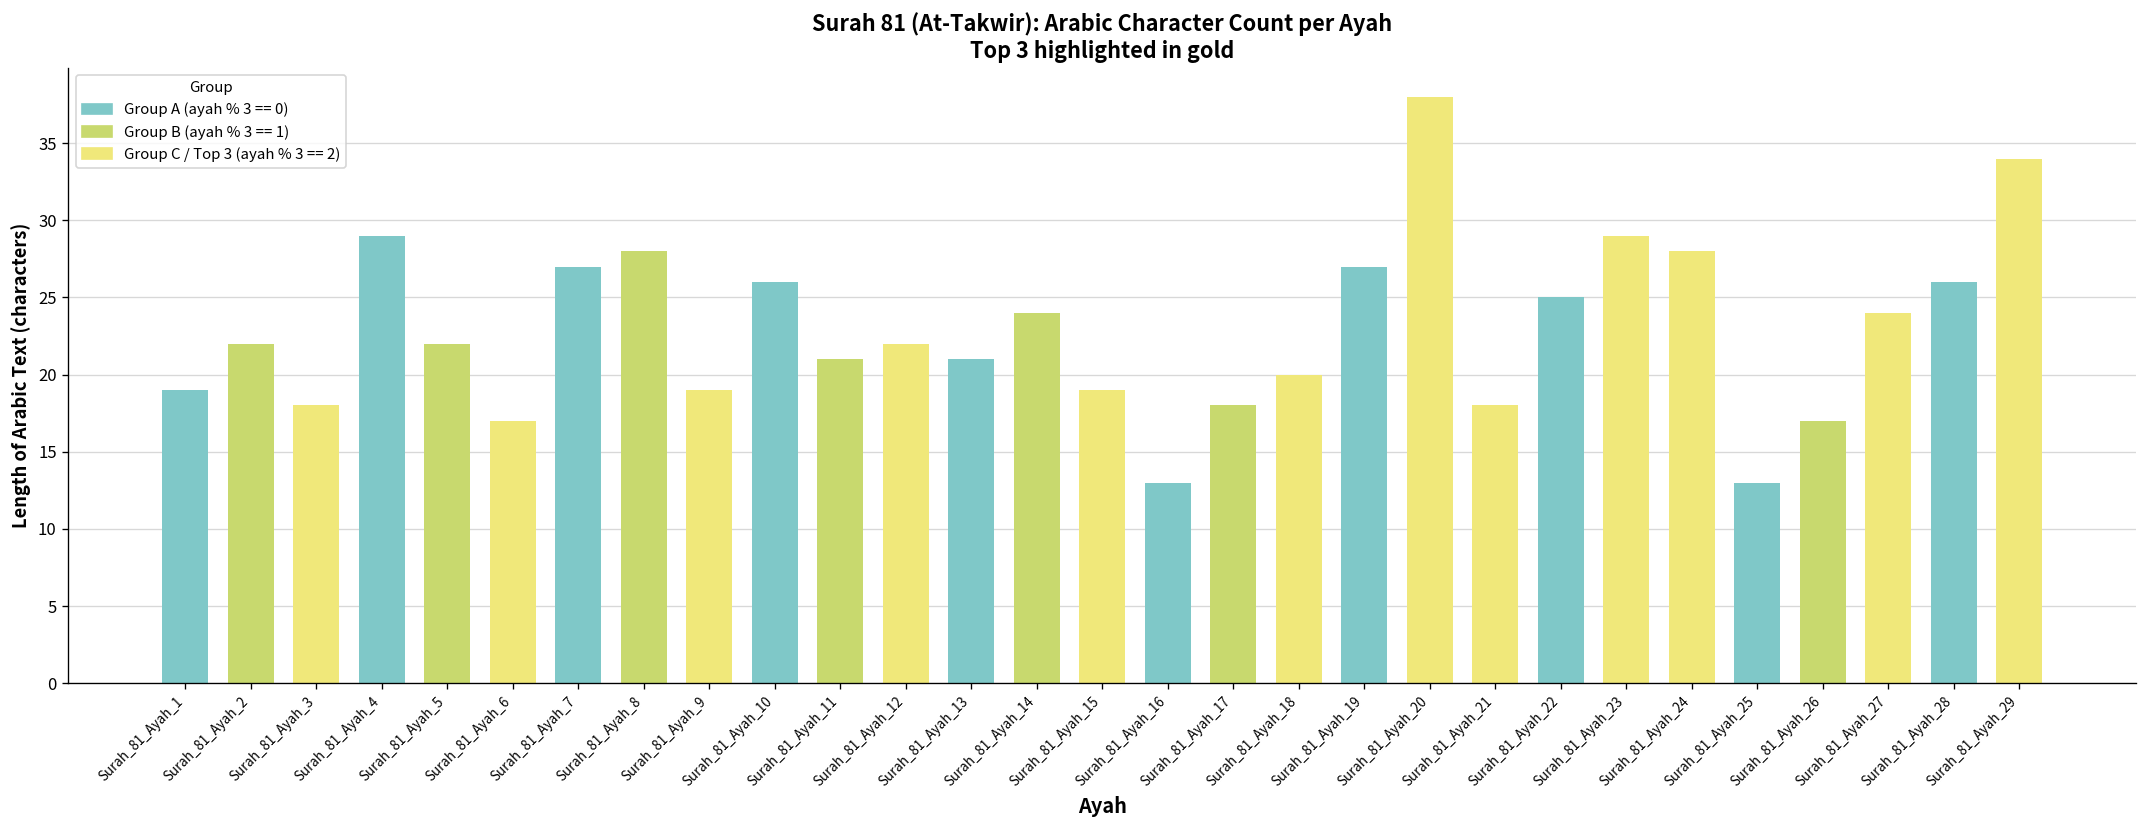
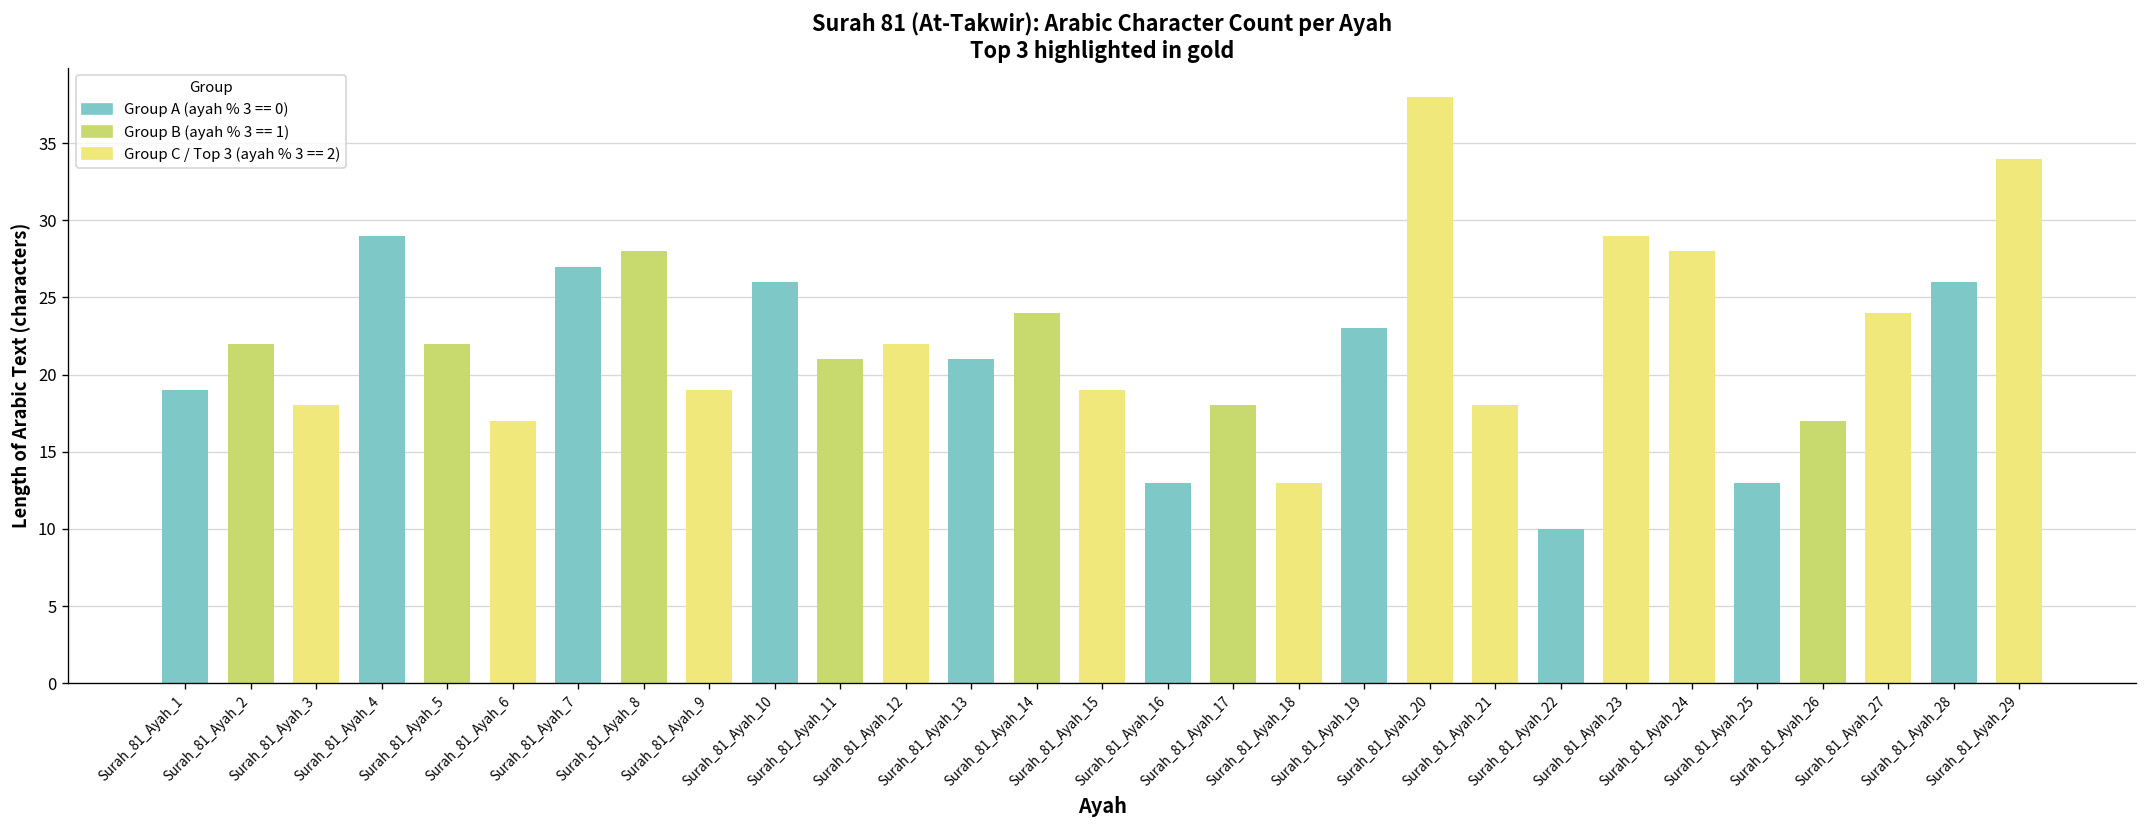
  {
    "Surah_81_Ayah_1": 19,
    "Surah_81_Ayah_2": 22,
    "Surah_81_Ayah_3": 18,
    "Surah_81_Ayah_4": 29,
    "Surah_81_Ayah_5": 22,
    "Surah_81_Ayah_6": 17,
    "Surah_81_Ayah_7": 27,
    "Surah_81_Ayah_8": 28,
    "Surah_81_Ayah_9": 19,
    "Surah_81_Ayah_10": 26,
    "Surah_81_Ayah_11": 21,
    "Surah_81_Ayah_12": 22,
    "Surah_81_Ayah_13": 21,
    "Surah_81_Ayah_14": 24,
    "Surah_81_Ayah_15": 19,
    "Surah_81_Ayah_16": 13,
    "Surah_81_Ayah_17": 18,
-   "Surah_81_Ayah_18": 20,
-   "Surah_81_Ayah_19": 27,
+   "Surah_81_Ayah_18": 13,
+   "Surah_81_Ayah_19": 23,
    "Surah_81_Ayah_20": 38,
    "Surah_81_Ayah_21": 18,
-   "Surah_81_Ayah_22": 25,
+   "Surah_81_Ayah_22": 10,
    "Surah_81_Ayah_23": 29,
    "Surah_81_Ayah_24": 28,
    "Surah_81_Ayah_25": 13,
    "Surah_81_Ayah_26": 17,
    "Surah_81_Ayah_27": 24,
    "Surah_81_Ayah_28": 26,
    "Surah_81_Ayah_29": 34
  }
